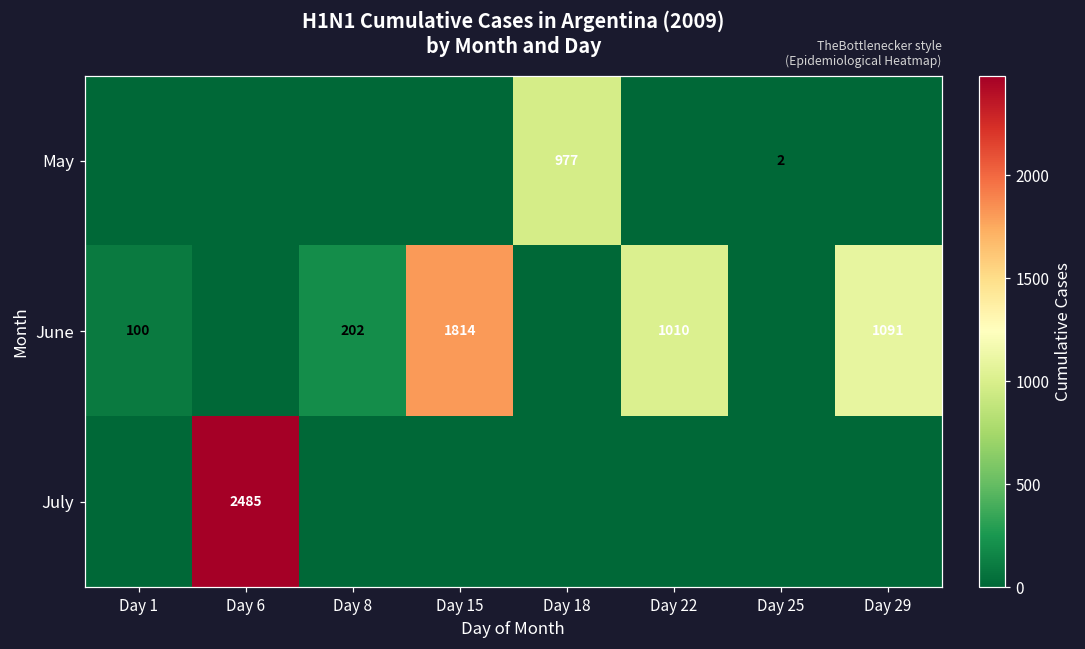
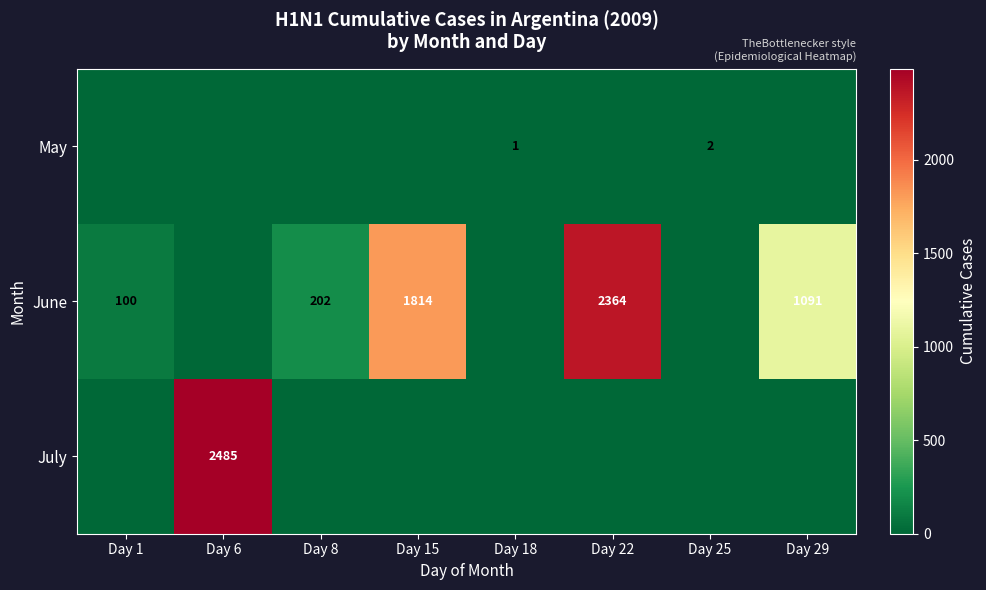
  {
    "May": {
-     "Day 18": 977,
+     "Day 18": 1,
      "Day 25": 2
    },
    "June": {
      "Day 1": 100,
      "Day 8": 202,
      "Day 15": 1814,
-     "Day 22": 1010,
+     "Day 22": 2364,
      "Day 29": 1091
    },
    "July": {
      "Day 6": 2485
    }
  }
